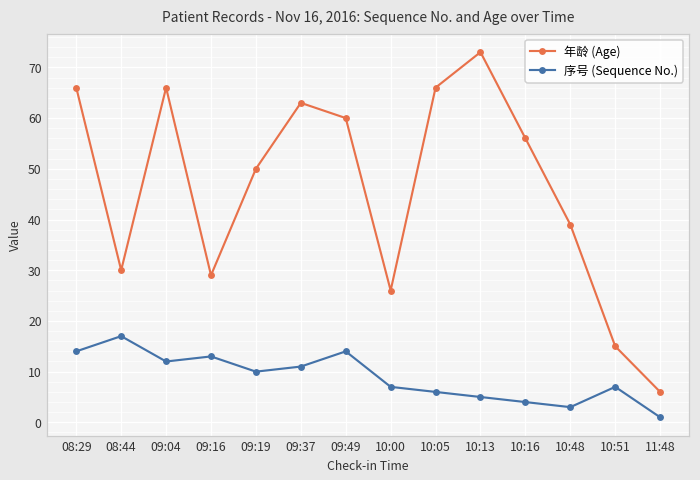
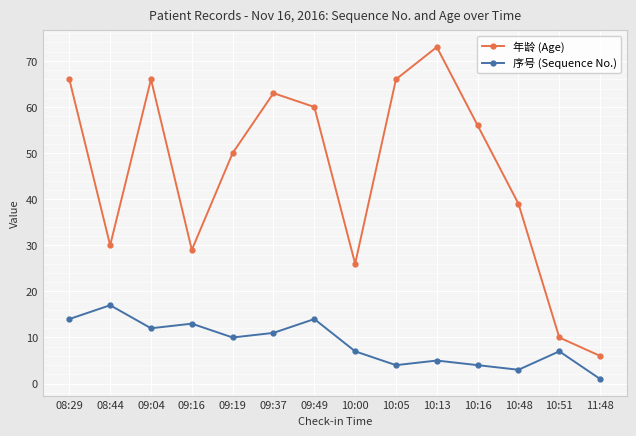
  {
    "年龄 (Age)": {
      "08:29": 66,
      "08:44": 30,
      "09:04": 66,
      "09:16": 29,
      "09:19": 50,
      "09:37": 63,
      "09:49": 60,
      "10:00": 26,
      "10:05": 66,
      "10:13": 73,
      "10:16": 56,
      "10:48": 39,
-     "10:51": 15,
+     "10:51": 10,
      "11:48": 6
    },
    "序号 (Sequence No.)": {
      "08:29": 14,
      "08:44": 17,
      "09:04": 12,
      "09:16": 13,
      "09:19": 10,
      "09:37": 11,
      "09:49": 14,
      "10:00": 7,
-     "10:05": 6,
+     "10:05": 4,
      "10:13": 5,
      "10:16": 4,
      "10:48": 3,
      "10:51": 7,
      "11:48": 1
    }
  }
